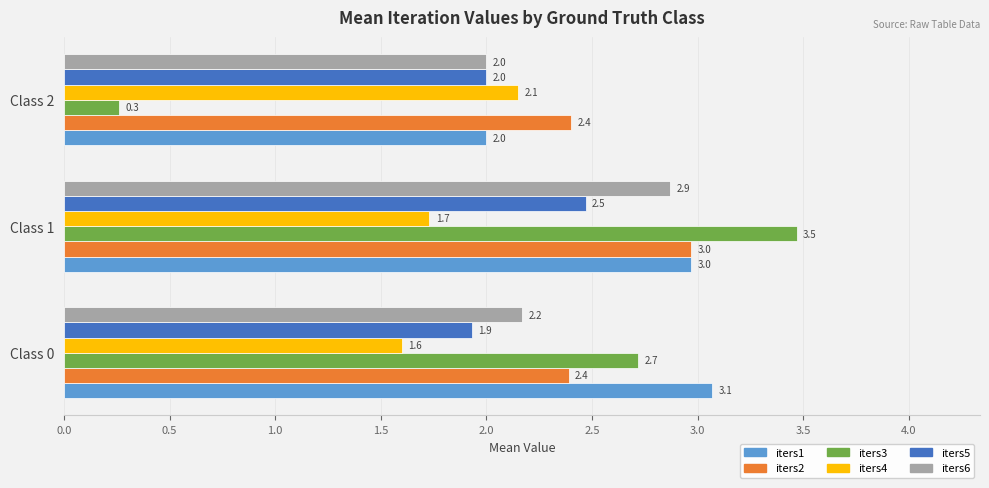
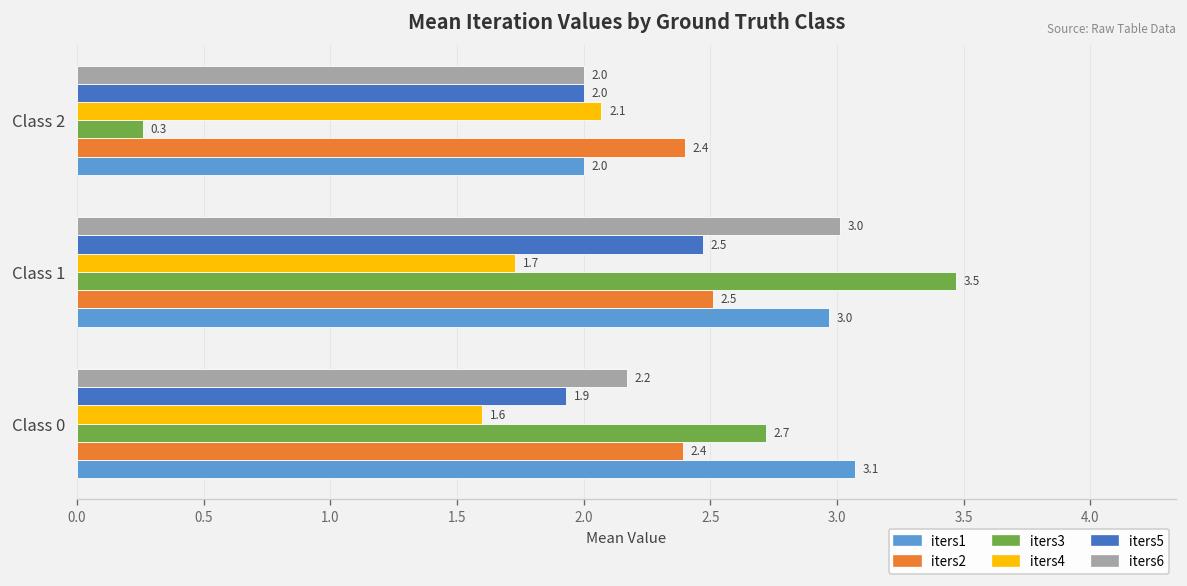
  {
    "iters2": {
      "Class 2": 2.4,
-     "Class 1": 3.0,
+     "Class 1": 2.5,
      "Class 0": 2.4
    },
    "iters3": {
      "Class 2": 0.3,
      "Class 1": 3.5,
      "Class 0": 2.7
    },
    "iters4": {
-     "Class 2": 2.15
+     "Class 2": 2.07
    },
    "iters6": {
      "Class 2": 2.0,
-     "Class 1": 2.9,
+     "Class 1": 3.0,
      "Class 0": 2.2
    }
  }
